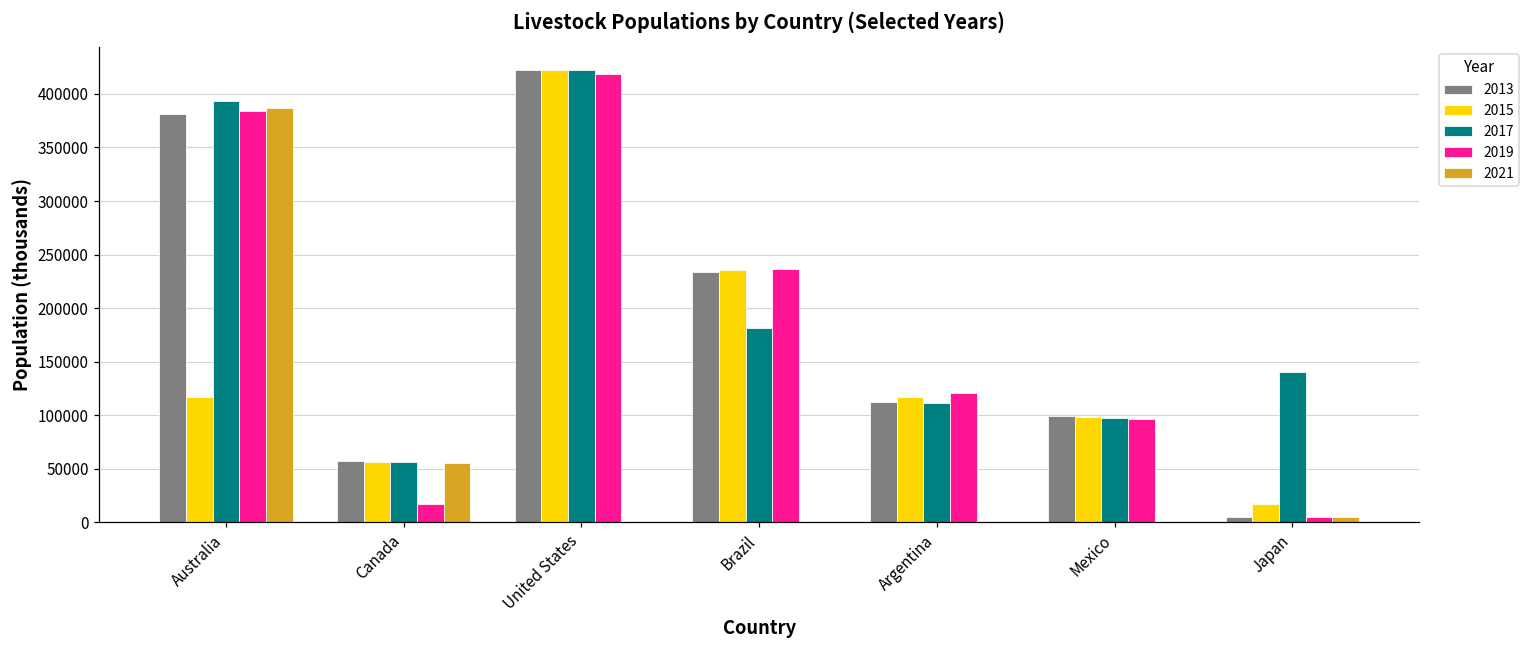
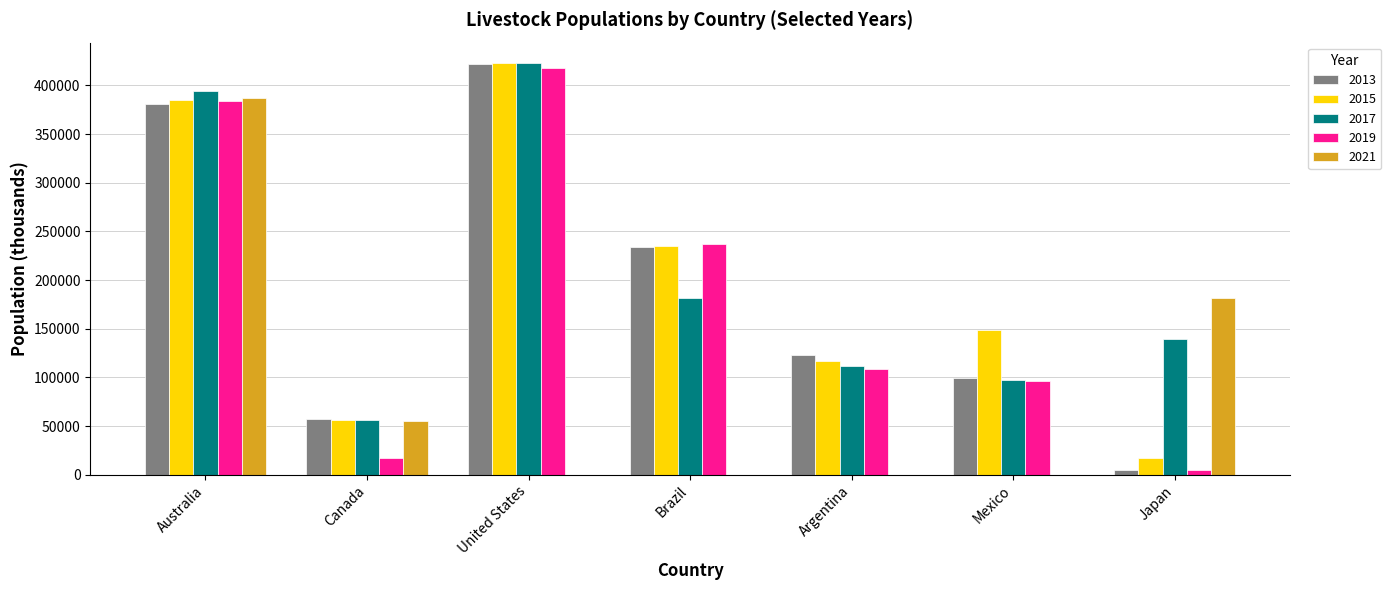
  {
    "2013": {
      "Australia": 380000,
      "Canada": 60000,
      "United States": 420000,
      "Brazil": 230000,
-     "Argentina": 110000,
+     "Argentina": 120000,
      "Mexico": 100000,
      "Japan": 0
    },
    "2015": {
-     "Australia": 120000,
+     "Australia": 380000,
      "Canada": 60000,
      "United States": 420000,
      "Brazil": 240000,
      "Argentina": 120000,
-     "Mexico": 100000,
+     "Mexico": 150000,
      "Japan": 20000
    },
    "2017": {
      "Australia": 390000,
      "Canada": 60000,
      "United States": 420000,
      "Brazil": 180000,
      "Argentina": 110000,
      "Mexico": 100000,
      "Japan": 140000
    },
    "2019": {
      "Australia": 380000,
      "Canada": 20000,
      "United States": 420000,
      "Brazil": 240000,
-     "Argentina": 120000,
+     "Argentina": 110000,
      "Mexico": 100000,
      "Japan": 0
    },
    "2021": {
      "Australia": 390000,
      "Canada": 50000,
      "United States": 0,
      "Brazil": 0,
      "Argentina": 0,
      "Mexico": 0,
-     "Japan": 0
+     "Japan": 180000
    }
  }
